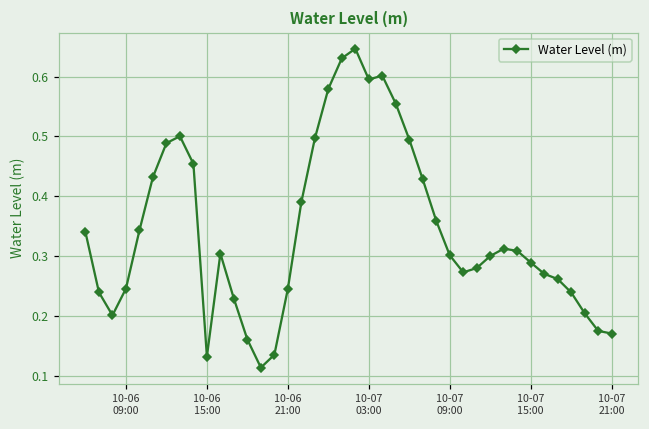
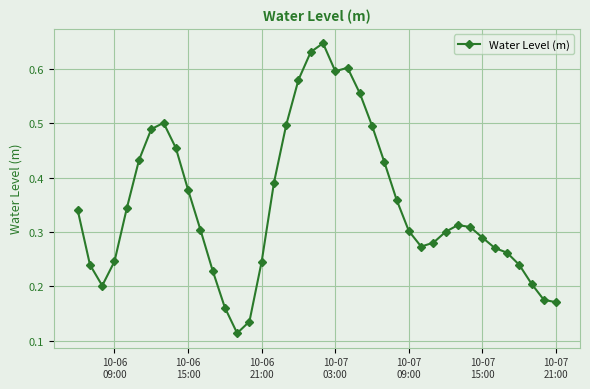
  {
    "10-06 09:00": 0.25,
-   "10-06 15:00": 0.13,
+   "10-06 15:00": 0.38,
    "10-06 21:00": 0.25,
    "10-07 03:00": 0.60,
    "10-07 09:00": 0.30,
    "10-07 15:00": 0.29,
    "10-07 21:00": 0.17
  }
